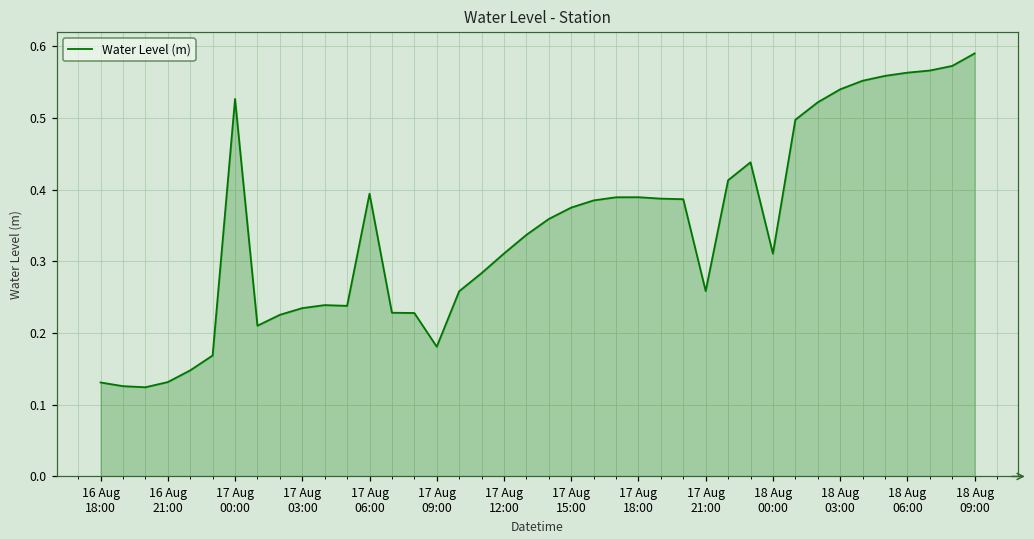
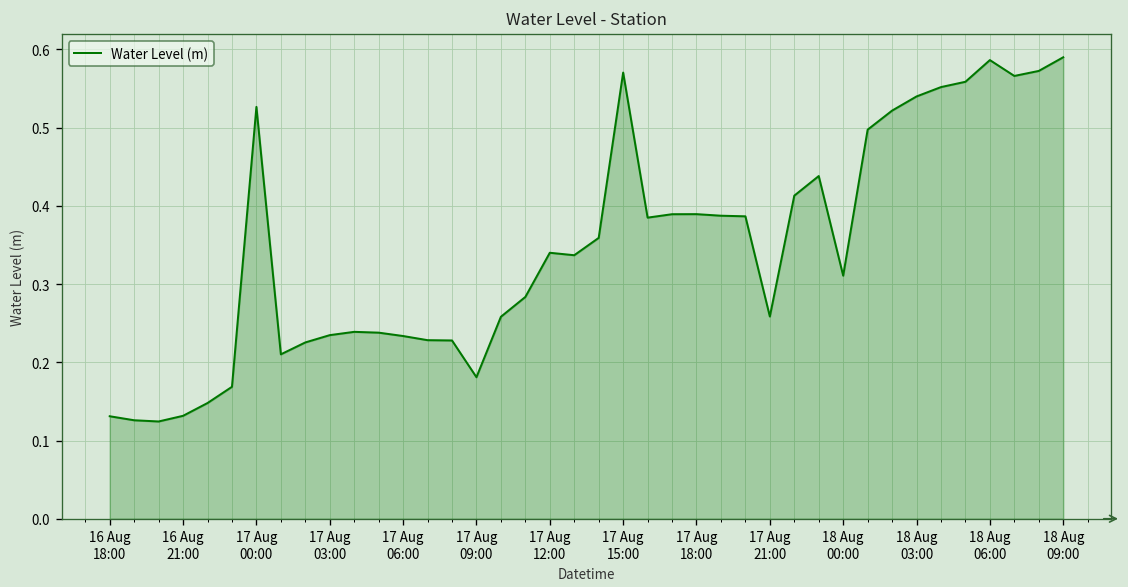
  {
    "16 Aug 18:00": 0.13,
    "16 Aug 21:00": 0.13,
    "17 Aug 00:00": 0.53,
    "17 Aug 03:00": 0.23,
-   "17 Aug 06:00": 0.39,
+   "17 Aug 06:00": 0.23,
    "17 Aug 09:00": 0.18,
-   "17 Aug 12:00": 0.31,
-   "17 Aug 15:00": 0.37,
+   "17 Aug 12:00": 0.34,
+   "17 Aug 15:00": 0.57,
    "17 Aug 18:00": 0.39,
    "17 Aug 21:00": 0.26,
    "18 Aug 00:00": 0.31,
    "18 Aug 03:00": 0.54,
-   "18 Aug 06:00": 0.56,
+   "18 Aug 06:00": 0.59,
    "18 Aug 09:00": 0.59
  }
